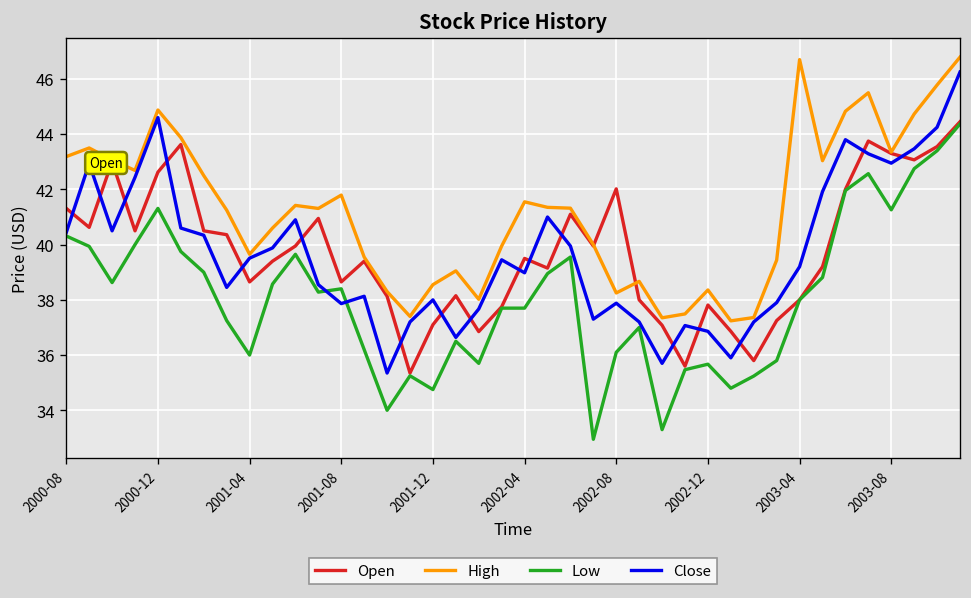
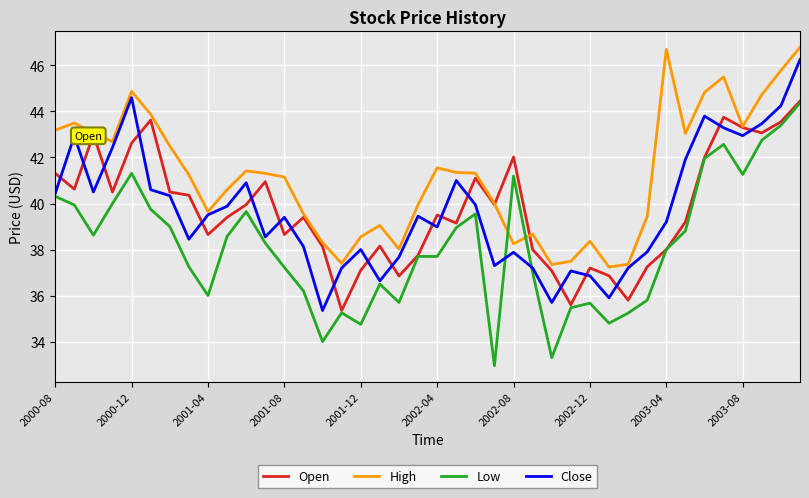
  {
    "Open": {
      "2000-08": 41.3,
      "2000-12": 42.6,
      "2001-04": 38.7,
      "2001-08": 38.7,
      "2001-12": 37.1,
      "2002-04": 39.5,
      "2002-08": 42.0,
-     "2002-12": 37.8
+     "2002-12": 37.2
    },
    "High": {
      "2000-08": 43.2,
      "2000-12": 44.9,
      "2001-04": 39.7,
-     "2001-08": 41.8,
+     "2001-08": 41.2,
      "2001-12": 38.5,
      "2002-04": 41.5,
      "2002-08": 38.3,
      "2002-12": 38.4,
      "2003-04": 46.7
    },
    "Low": {
      "2000-08": 40.3,
      "2000-12": 41.3,
      "2001-04": 36.0,
-     "2001-08": 38.4,
+     "2001-08": 37.2,
      "2001-12": 34.8,
      "2002-04": 37.7,
-     "2002-08": 36.1,
+     "2002-08": 41.2,
      "2002-12": 35.7,
      "2003-08": 41.3
    },
    "Close": {
      "2000-08": 40.4,
      "2000-12": 44.6,
      "2001-04": 39.5,
-     "2001-08": 37.9,
+     "2001-08": 39.4,
      "2001-12": 38.0,
      "2002-04": 39.0,
      "2002-08": 37.9,
      "2002-12": 36.9,
      "2003-04": 39.2,
      "2003-08": 43.0
    }
  }
